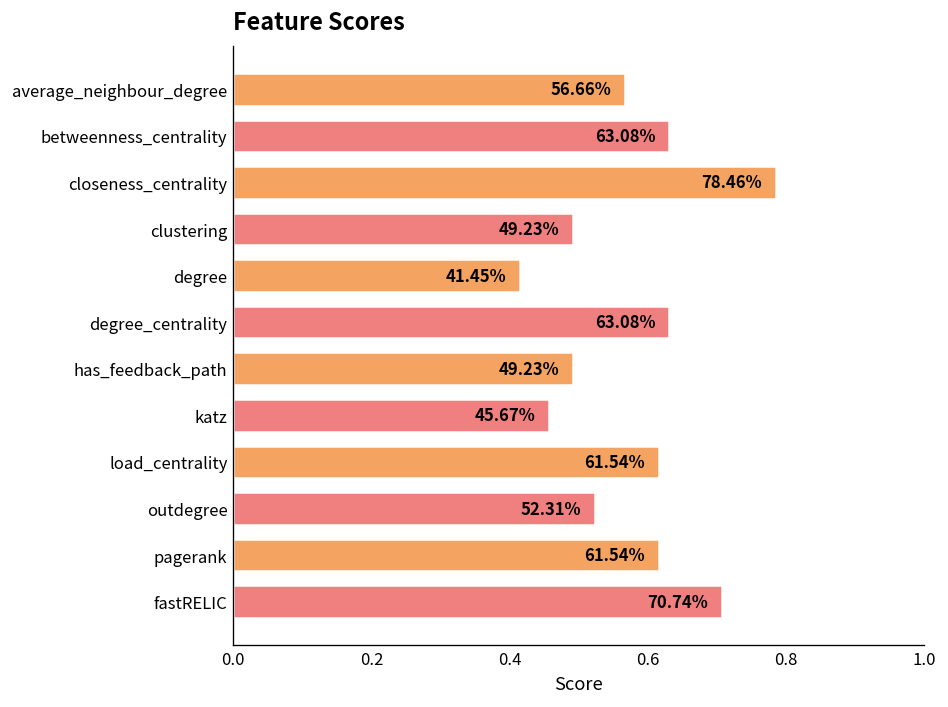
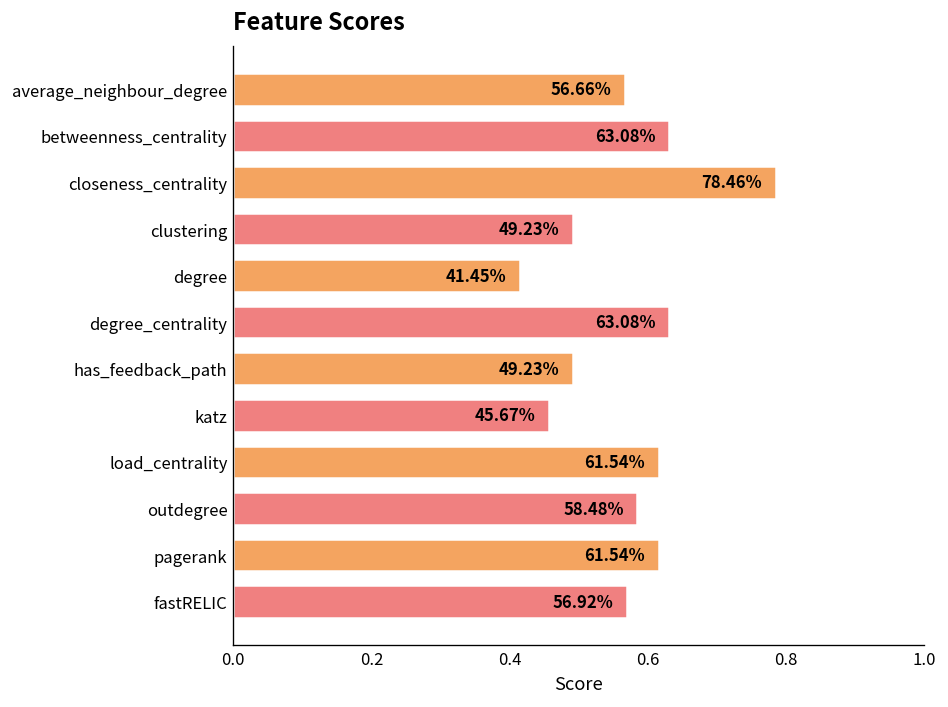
  {
    "average_neighbour_degree": "56.66%",
    "betweenness_centrality": "63.08%",
    "closeness_centrality": "78.46%",
    "clustering": "49.23%",
    "degree": "41.45%",
    "degree_centrality": "63.08%",
    "has_feedback_path": "49.23%",
    "katz": "45.67%",
    "load_centrality": "61.54%",
-   "outdegree": "52.31%",
+   "outdegree": "58.48%",
    "pagerank": "61.54%",
-   "fastRELIC": "70.74%"
+   "fastRELIC": "56.92%"
  }
